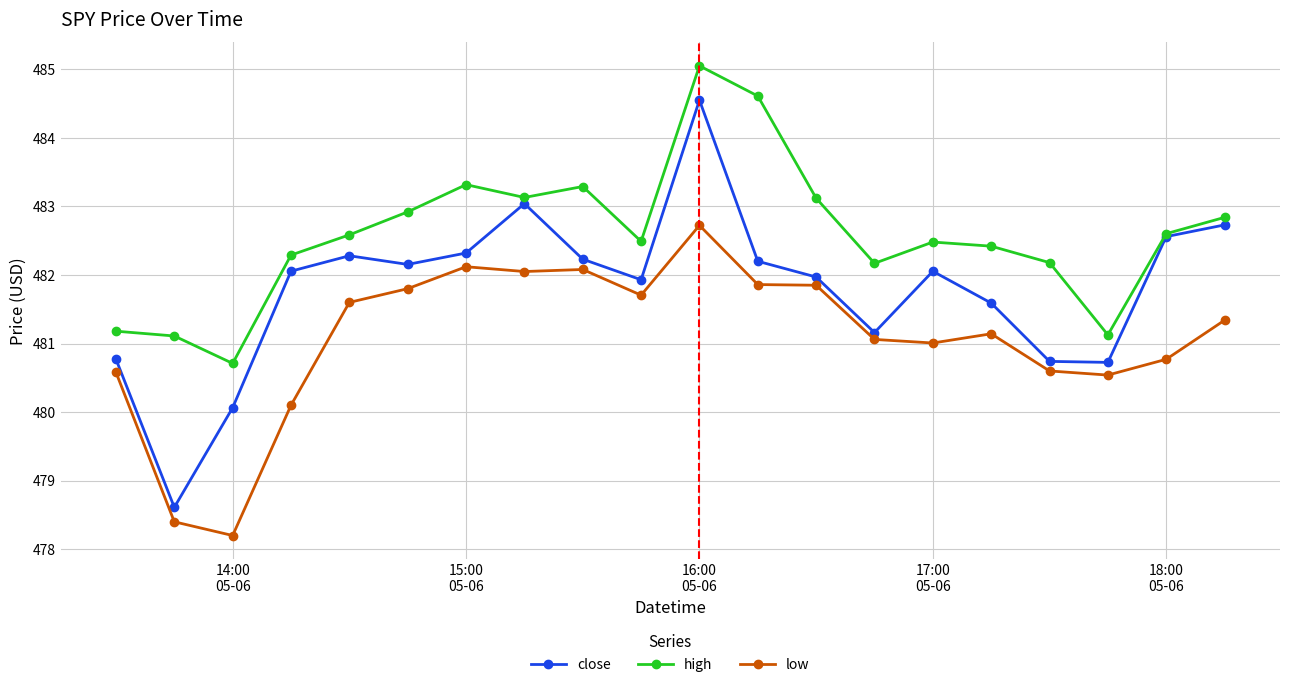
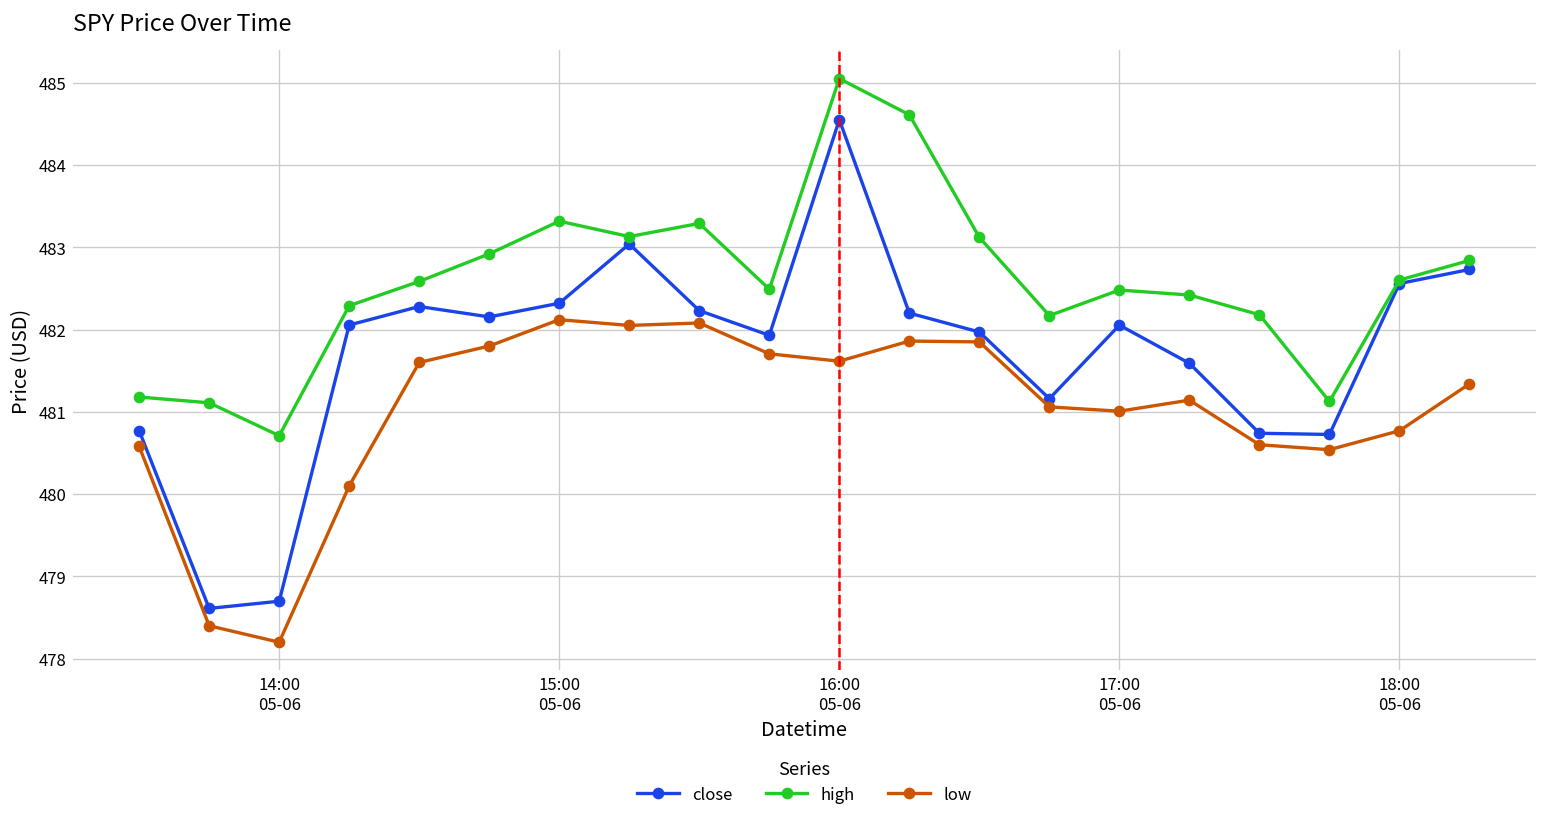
  {
    "close": {
-     "14:00 05-06": 480.1,
+     "14:00 05-06": 478.7,
      "15:00 05-06": 482.3,
      "16:00 05-06": 484.5,
      "17:00 05-06": 482.1,
      "18:00 05-06": 482.6
    },
    "high": {
      "14:00 05-06": 480.7,
      "15:00 05-06": 483.3,
      "16:00 05-06": 485.0,
      "17:00 05-06": 482.5,
      "18:00 05-06": 482.6
    },
    "low": {
      "14:00 05-06": 478.2,
      "15:00 05-06": 482.1,
-     "16:00 05-06": 482.7,
+     "16:00 05-06": 481.6,
      "17:00 05-06": 481.0,
      "18:00 05-06": 480.8
    }
  }
